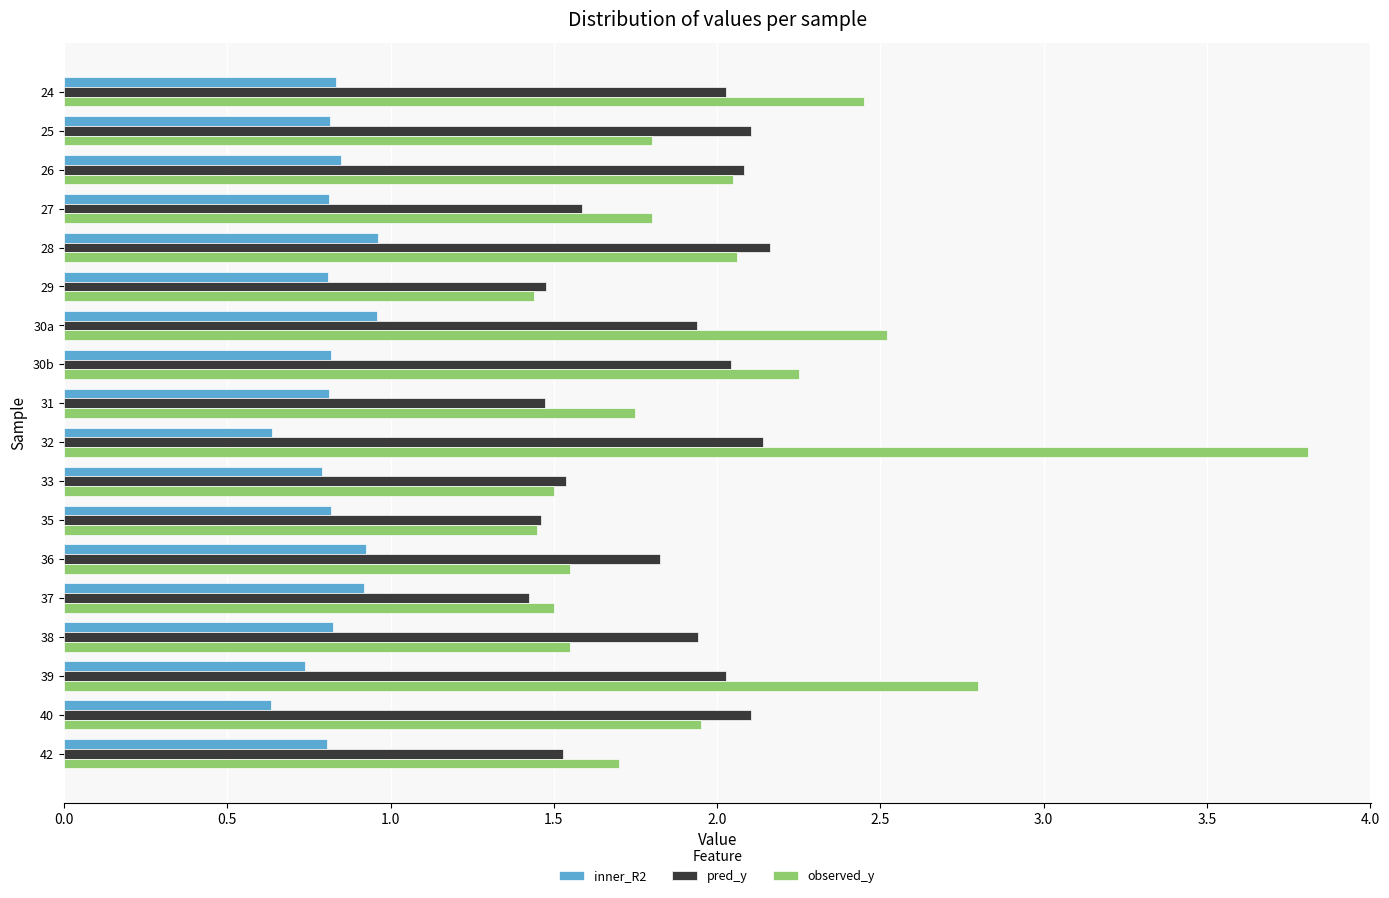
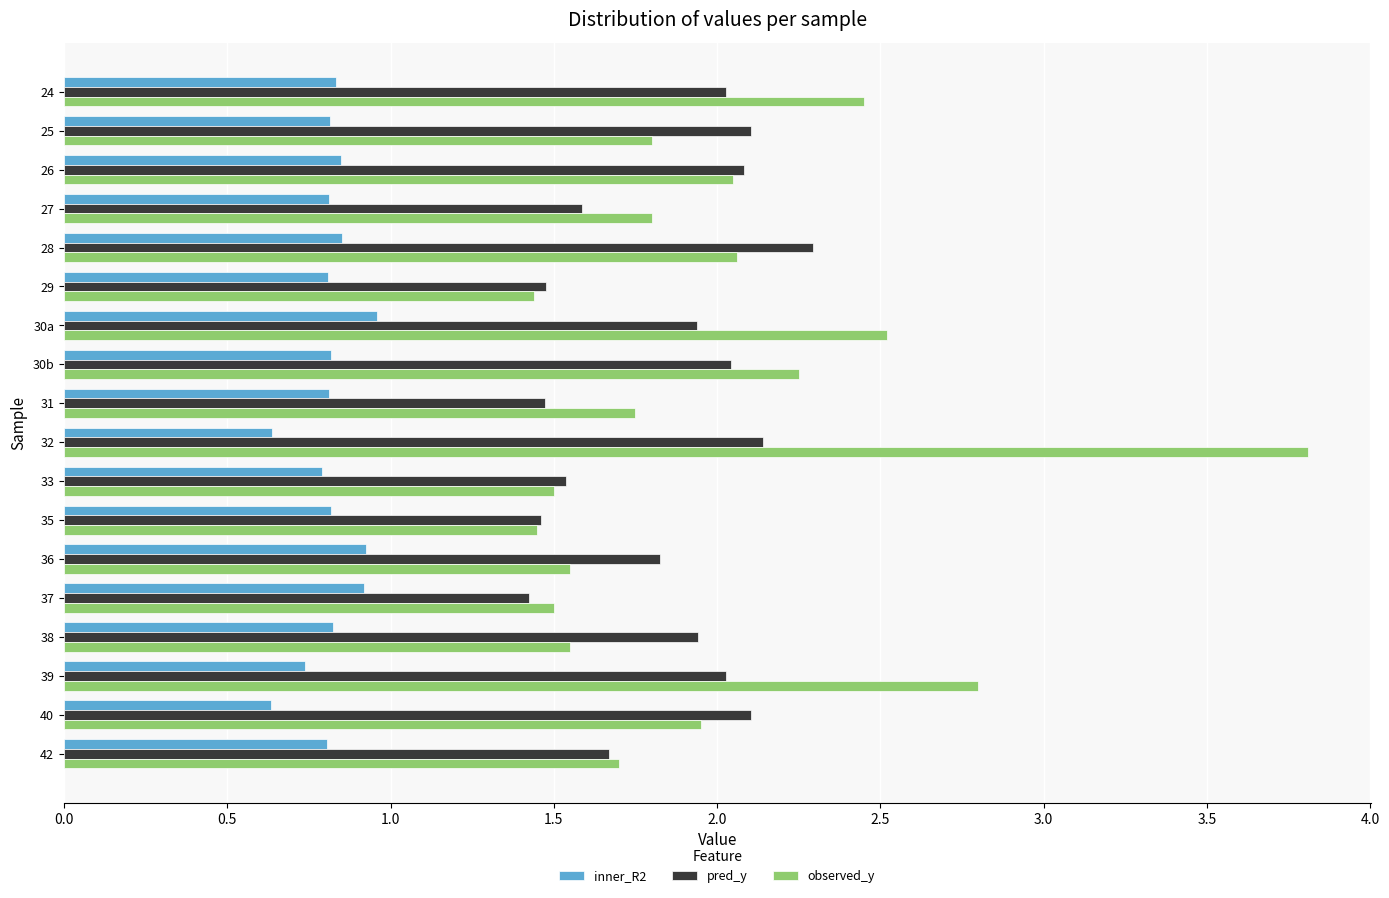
  {
    "inner_R2": {
      "24": 0.83,
      "25": 0.82,
      "26": 0.85,
      "27": 0.81,
-     "28": 0.96,
+     "28": 0.85,
      "29": 0.81,
      "30a": 0.96,
      "30b": 0.82,
      "31": 0.81,
      "32": 0.64,
      "33": 0.79,
      "35": 0.82,
      "36": 0.92,
      "37": 0.92,
      "38": 0.82,
      "39": 0.74,
      "40": 0.64,
      "42": 0.81
    },
    "pred_y": {
      "24": 2.03,
      "25": 2.10,
      "26": 2.08,
      "27": 1.59,
-     "28": 2.16,
+     "28": 2.29,
      "29": 1.48,
      "30a": 1.94,
      "30b": 2.04,
      "31": 1.47,
      "32": 2.14,
      "33": 1.54,
      "35": 1.46,
      "36": 1.82,
      "37": 1.42,
      "38": 1.94,
      "39": 2.03,
      "40": 2.10,
-     "42": 1.53
+     "42": 1.67
    },
    "observed_y": {
      "24": 2.45,
      "25": 1.80,
      "26": 2.05,
      "27": 1.80,
      "28": 2.06,
      "29": 1.44,
      "30a": 2.52,
      "30b": 2.25,
      "31": 1.75,
      "32": 3.81,
      "33": 1.50,
      "35": 1.45,
      "36": 1.55,
      "37": 1.50,
      "38": 1.55,
      "39": 2.80,
      "40": 1.95,
      "42": 1.70
    }
  }
